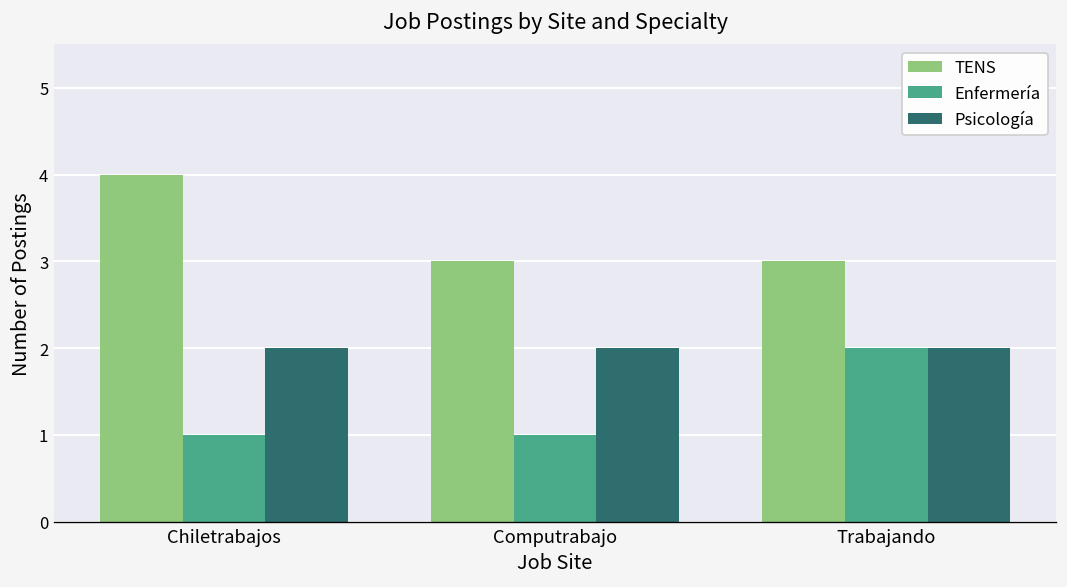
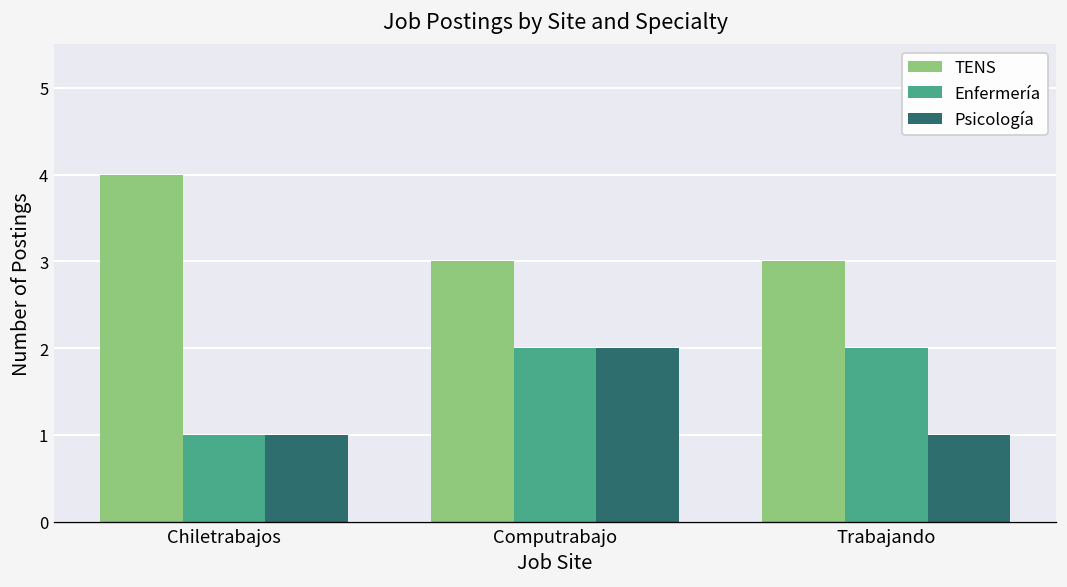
  {
    "TENS": {
      "Chiletrabajos": 4,
      "Computrabajo": 3,
      "Trabajando": 3
    },
    "Enfermería": {
      "Chiletrabajos": 1,
-     "Computrabajo": 1,
+     "Computrabajo": 2,
      "Trabajando": 2
    },
    "Psicología": {
-     "Chiletrabajos": 2,
+     "Chiletrabajos": 1,
      "Computrabajo": 2,
-     "Trabajando": 2
+     "Trabajando": 1
    }
  }
